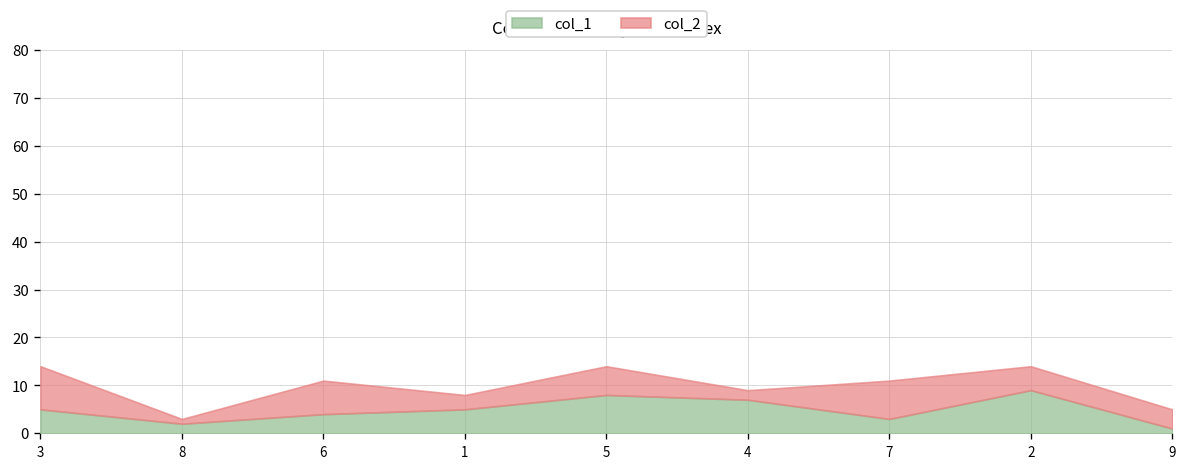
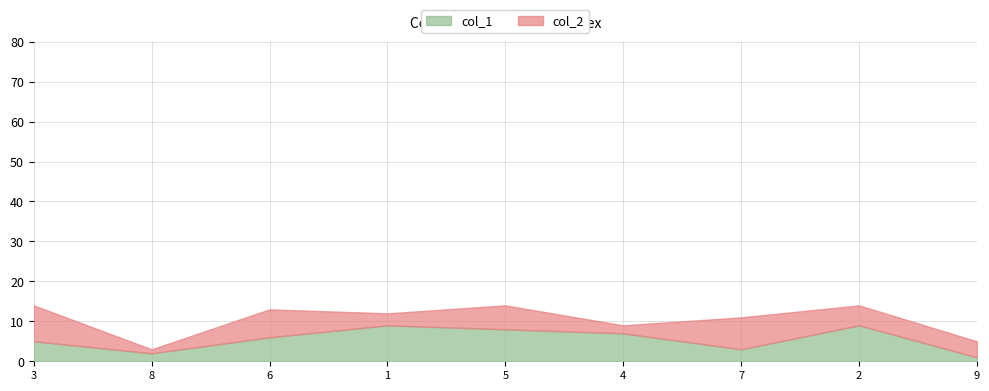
  {
    "col_1": {
      "3": 5,
      "8": 2,
-     "6": 4,
-     "1": 5,
+     "6": 6,
+     "1": 9,
      "5": 8,
      "4": 7,
      "7": 3,
      "2": 9,
      "9": 1
    },
    "col_2": {
      "3": 9,
      "8": 1,
      "6": 7,
      "1": 3,
      "5": 6,
      "4": 2,
      "7": 8,
      "2": 5,
      "9": 4
    }
  }
